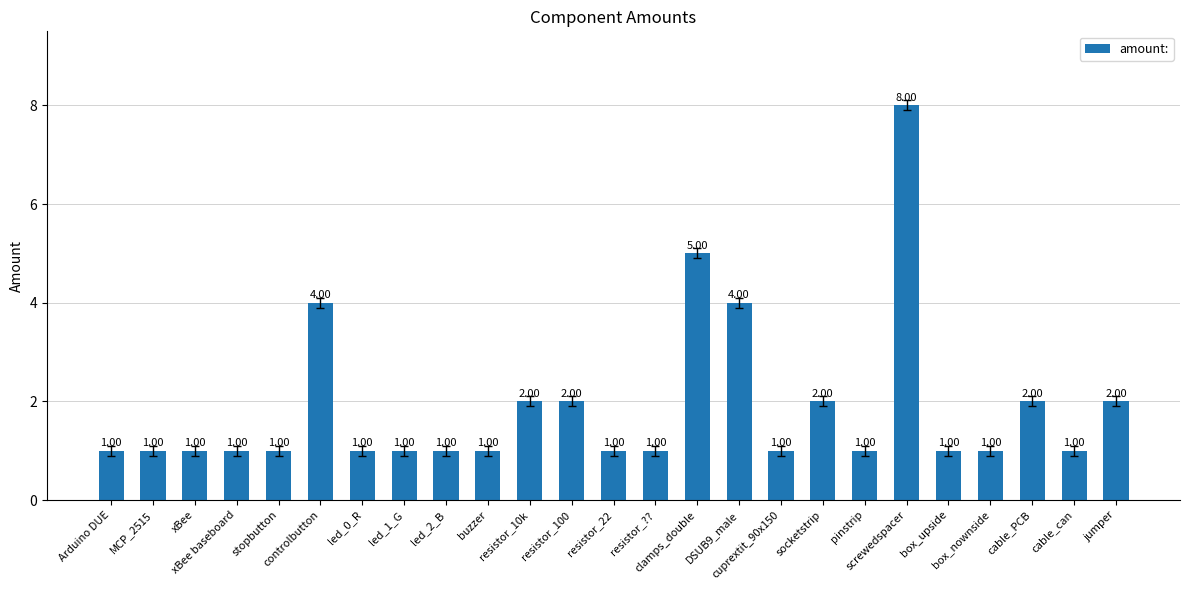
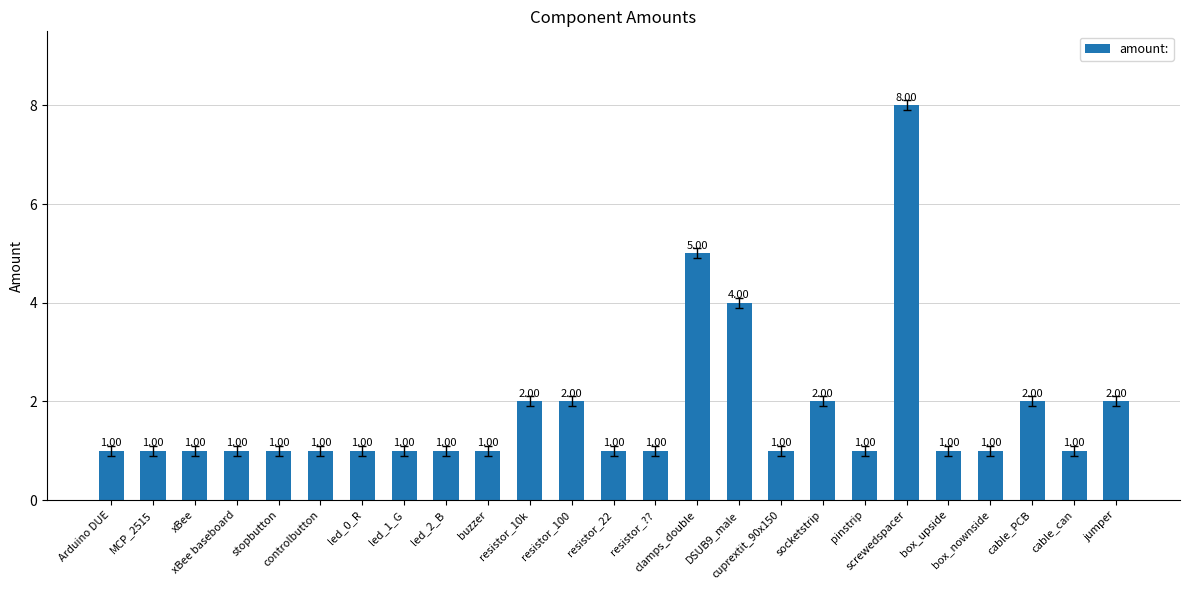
  {
    "amount:": {
-     "controlbutton": 4.00
+     "controlbutton": 1.00
    }
  }
